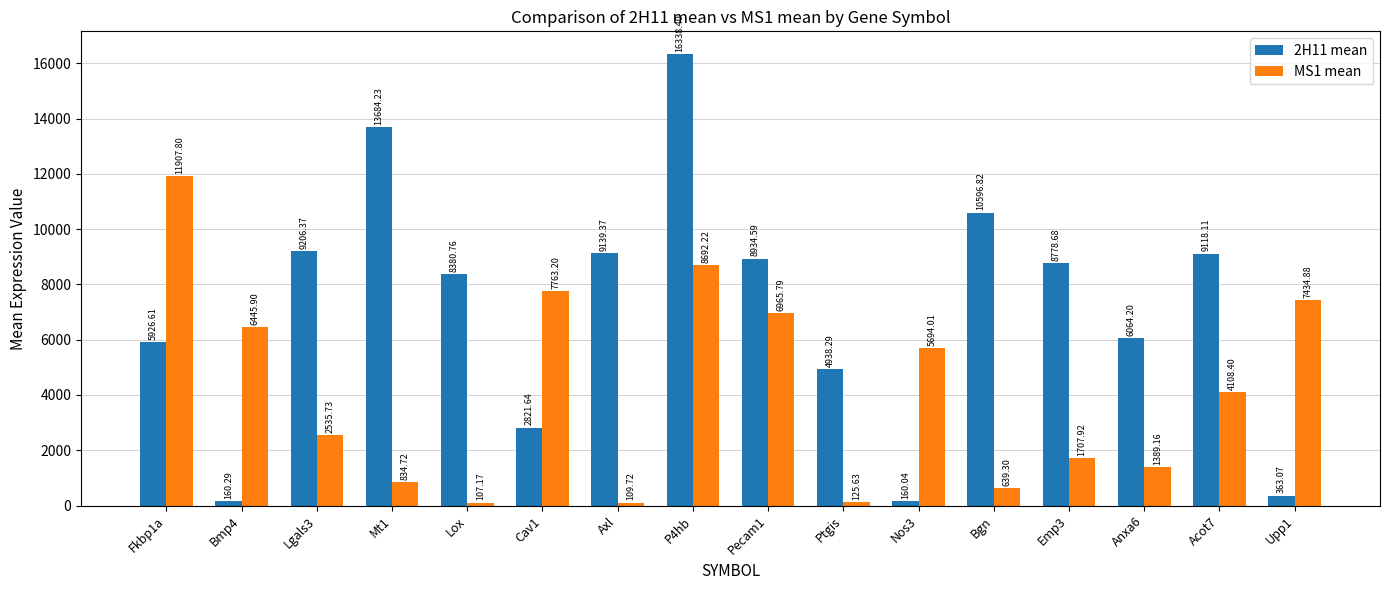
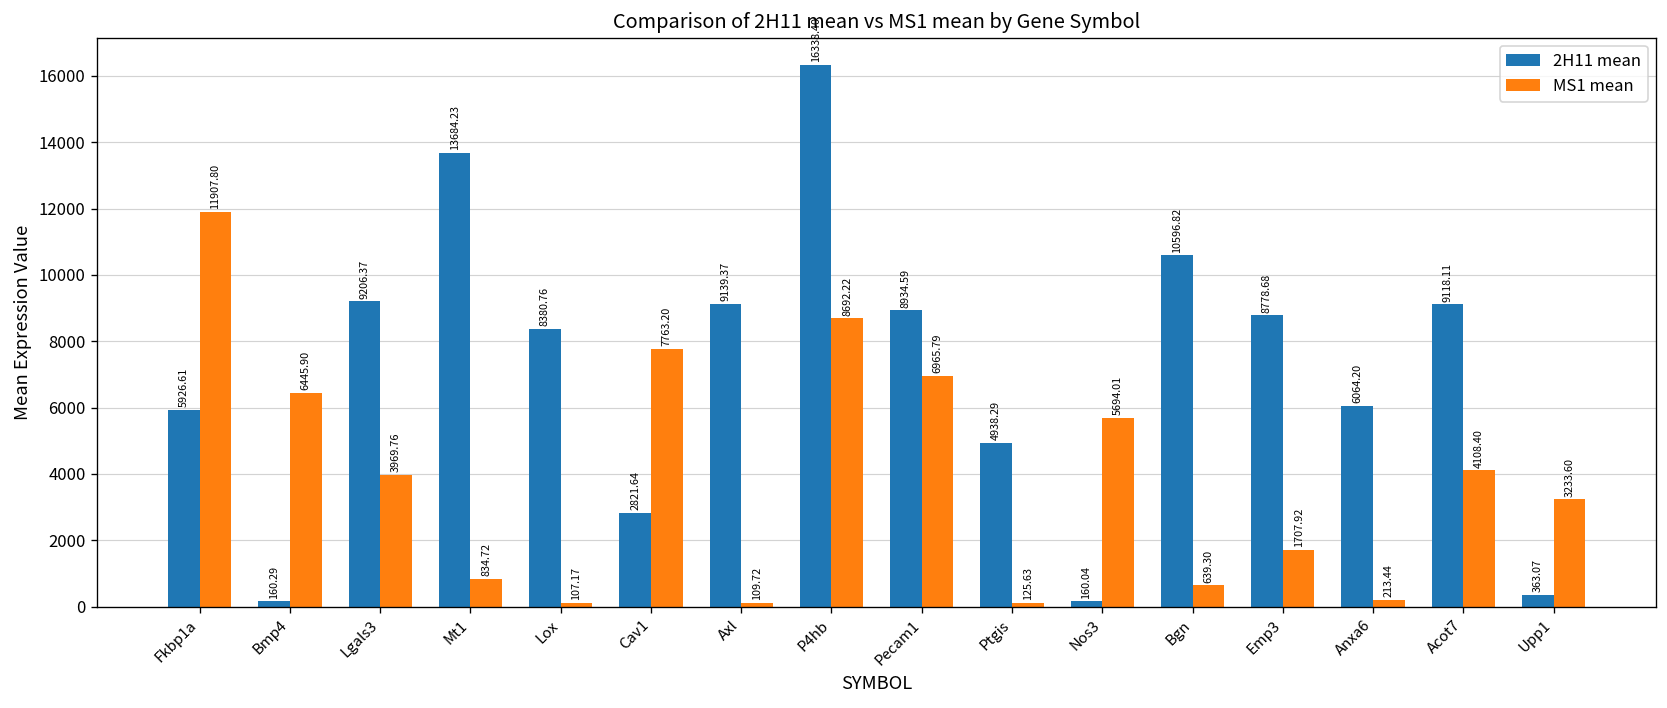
  {
    "2H11 mean": {
      "Fkbp1a": 5926.61,
      "Bmp4": 160.29,
      "Lgals3": 9206.37,
      "Mt1": 13684.23,
      "Lox": 8380.76,
      "Cav1": 2821.64,
      "Axl": 9139.37,
      "P4hb": 16338.40,
      "Pecam1": 8934.59,
      "Ptgis": 4938.29,
      "Nos3": 160.04,
      "Bgn": 10596.82,
      "Emp3": 8778.68,
      "Anxa6": 6064.20,
      "Acot7": 9118.11,
      "Upp1": 363.07
    },
    "MS1 mean": {
      "Fkbp1a": 11907.80,
      "Bmp4": 6445.90,
-     "Lgals3": 2535.73,
+     "Lgals3": 3969.76,
      "Mt1": 834.72,
      "Lox": 107.17,
      "Cav1": 7763.20,
      "Axl": 109.72,
      "P4hb": 8692.22,
      "Pecam1": 6965.79,
      "Ptgis": 125.63,
      "Nos3": 5694.01,
      "Bgn": 639.30,
      "Emp3": 1707.92,
-     "Anxa6": 1389.16,
+     "Anxa6": 213.44,
      "Acot7": 4108.40,
-     "Upp1": 7434.88
+     "Upp1": 3233.60
    }
  }
